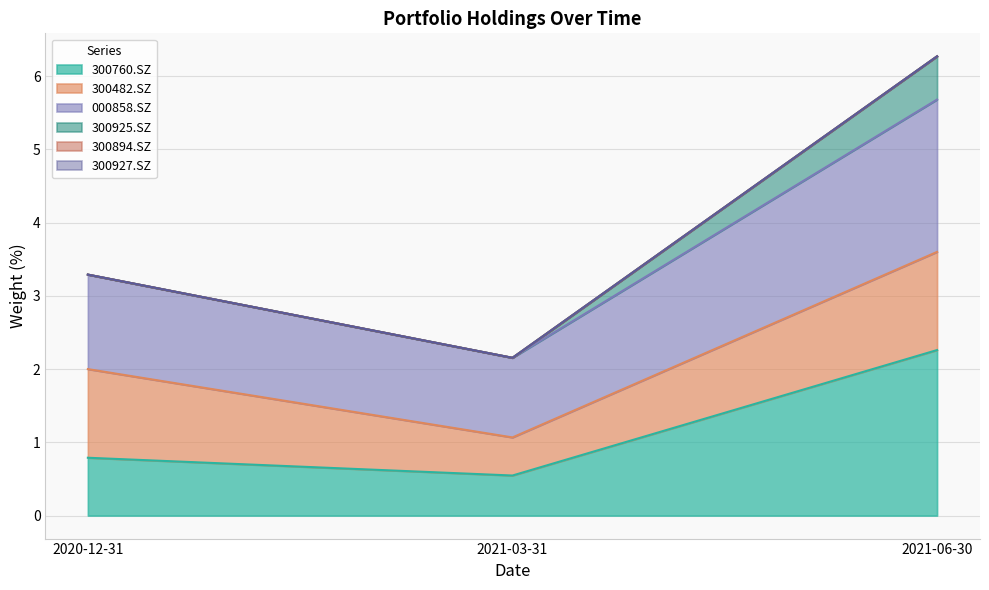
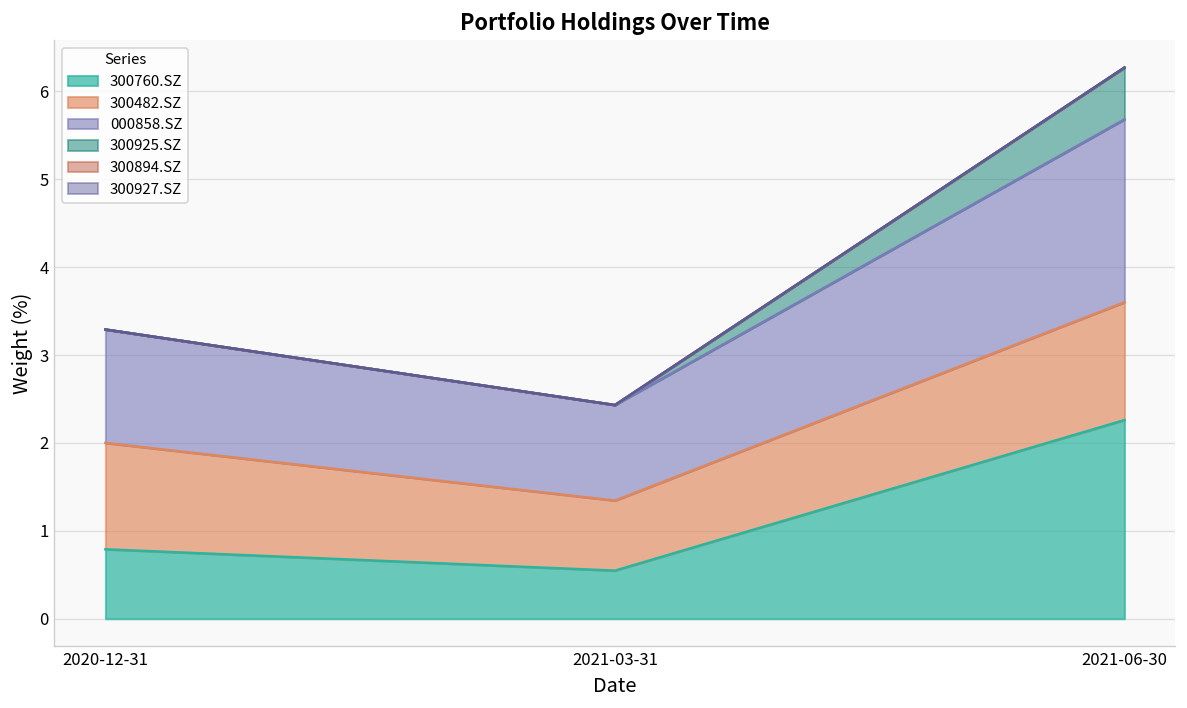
  {
    "300760.SZ": {
      "2020-12-31": 0.8,
      "2021-03-31": 0.5,
      "2021-06-30": 2.3
    },
    "300482.SZ": {
      "2020-12-31": 1.2,
-     "2021-03-31": 0.5,
+     "2021-03-31": 0.8,
      "2021-06-30": 1.3
    }
  }
